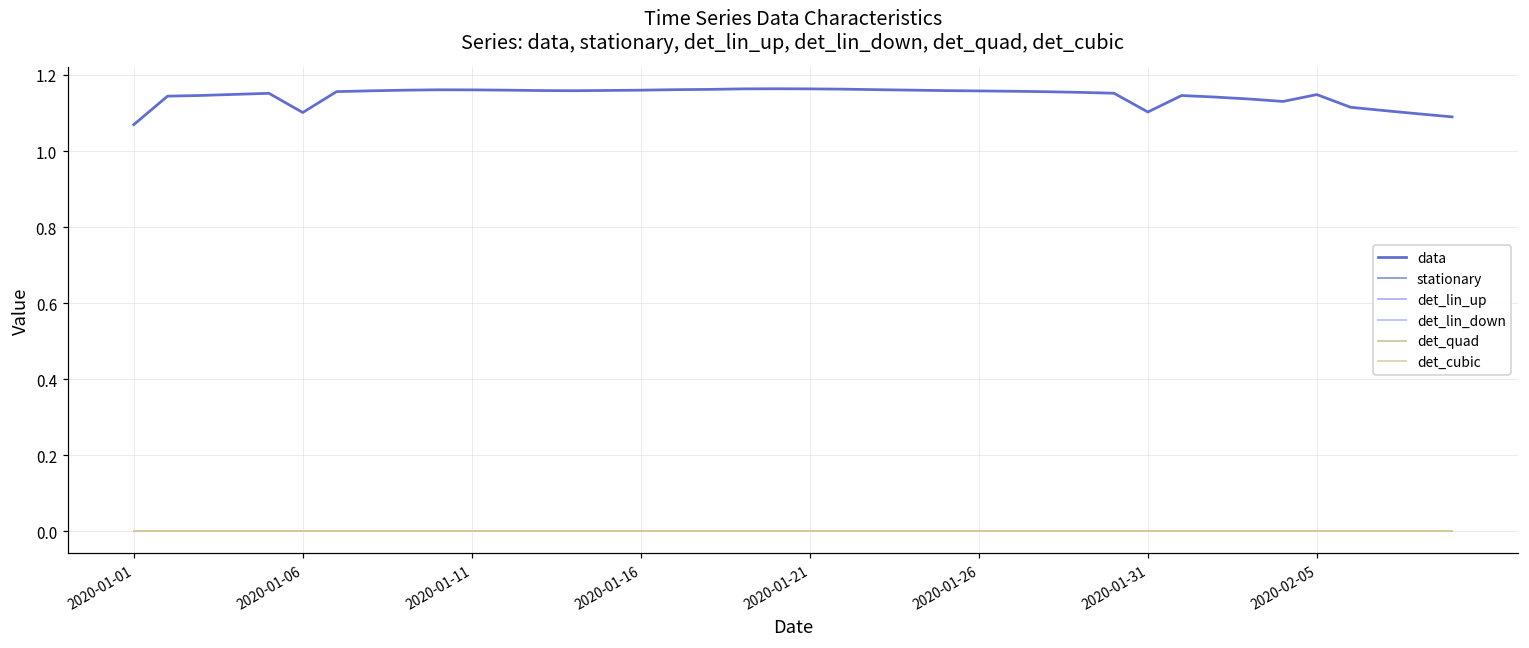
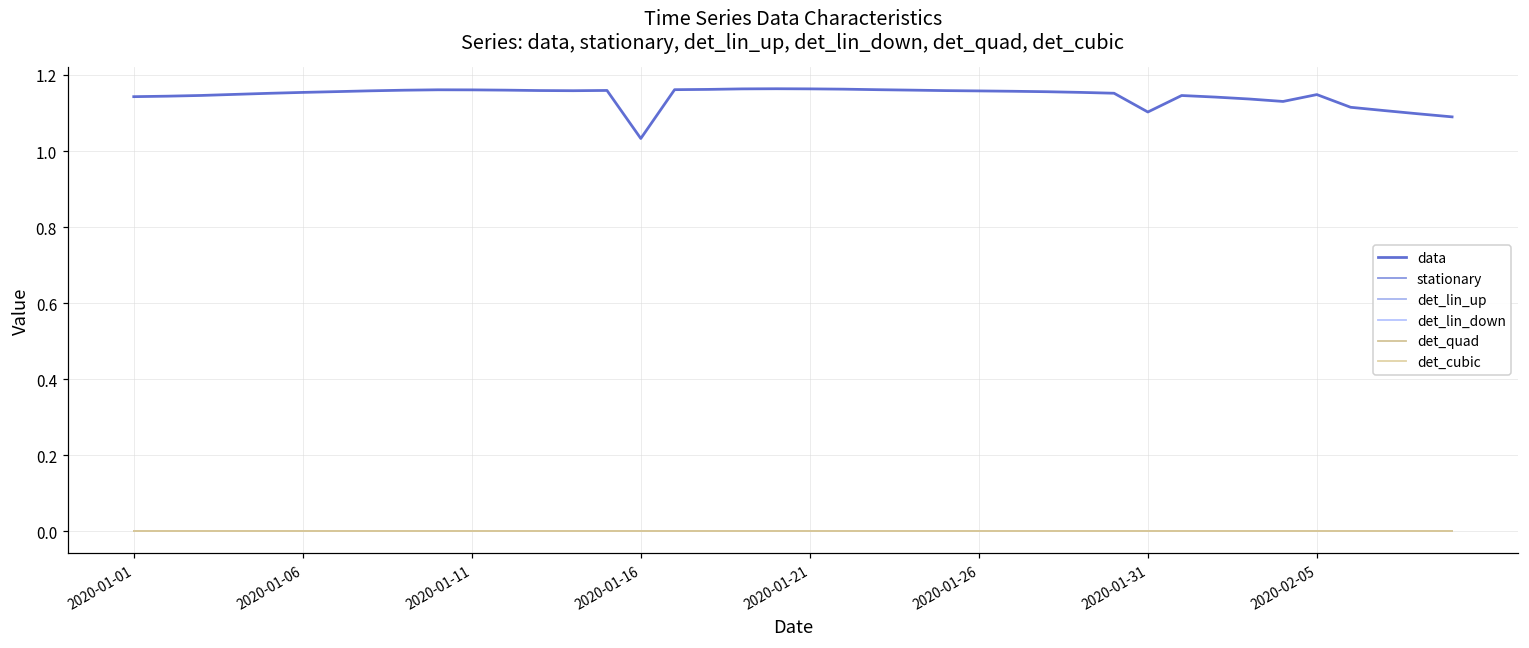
  {
    "data": {
-     "2020-01-01": 1.07,
-     "2020-01-06": 1.10,
+     "2020-01-01": 1.14,
+     "2020-01-06": 1.15,
      "2020-01-11": 1.16,
-     "2020-01-16": 1.16,
+     "2020-01-16": 1.03,
      "2020-01-21": 1.16,
      "2020-01-26": 1.16,
      "2020-01-31": 1.10,
      "2020-02-05": 1.15
    },
    "det_cubic": {
      "2020-01-01": 0.00,
      "2020-01-06": 0.00,
      "2020-01-11": 0.00,
      "2020-01-16": 0.00,
      "2020-01-21": 0.00,
      "2020-01-26": 0.00,
      "2020-01-31": 0.00,
      "2020-02-05": 0.00
    }
  }
